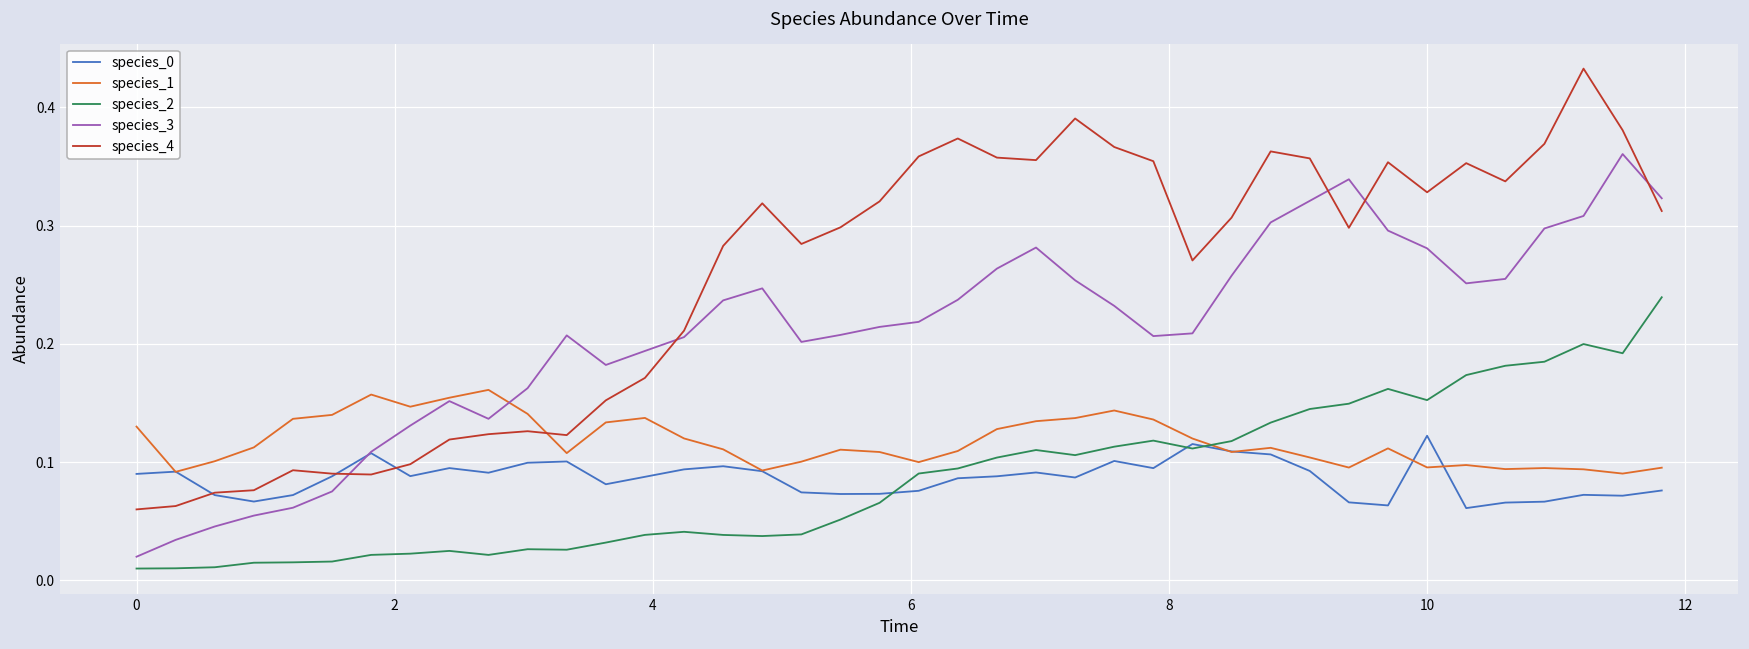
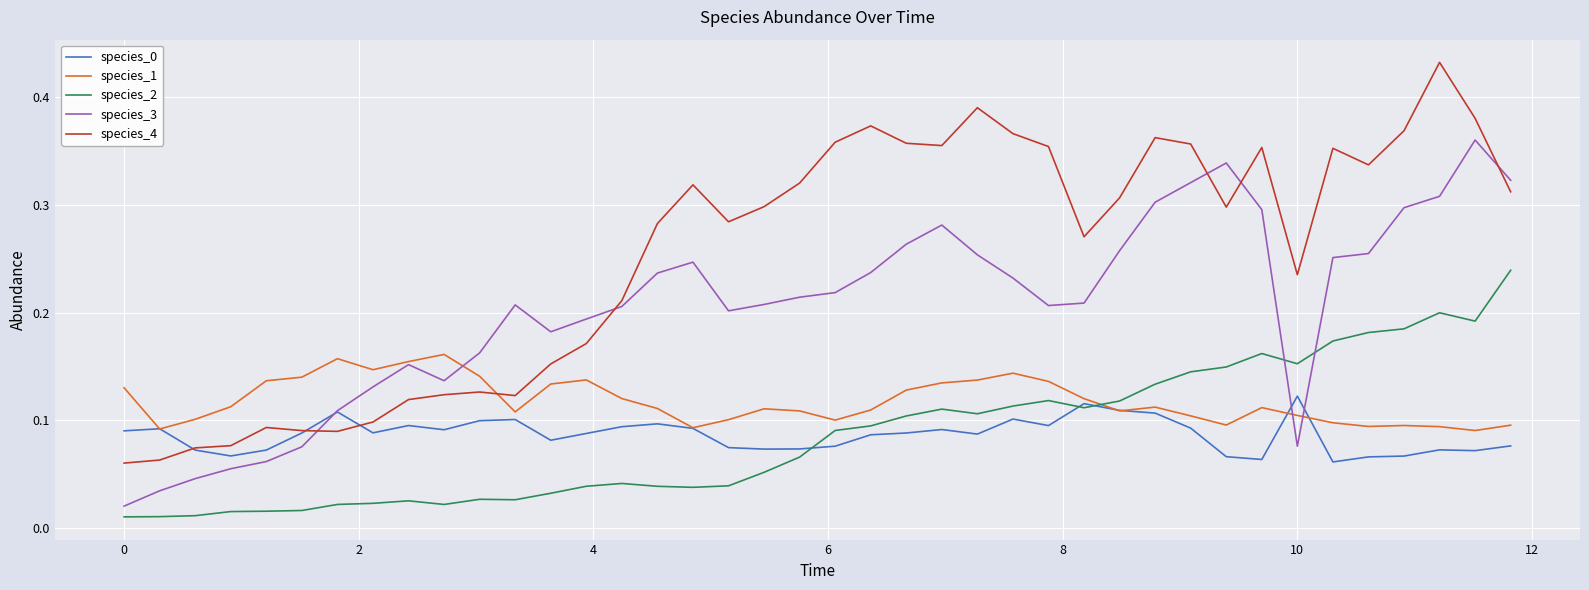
  {
    "species_0": {
      "0": 0.090,
      "10": 0.122
    },
    "species_1": {
      "0": 0.130,
-     "10": 0.095
+     "10": 0.104
    },
    "species_2": {
      "0": 0.010,
      "10": 0.152
    },
    "species_3": {
      "0": 0.020,
-     "10": 0.281
+     "10": 0.076
    },
    "species_4": {
      "0": 0.060,
-     "10": 0.328
+     "10": 0.235
    }
  }
